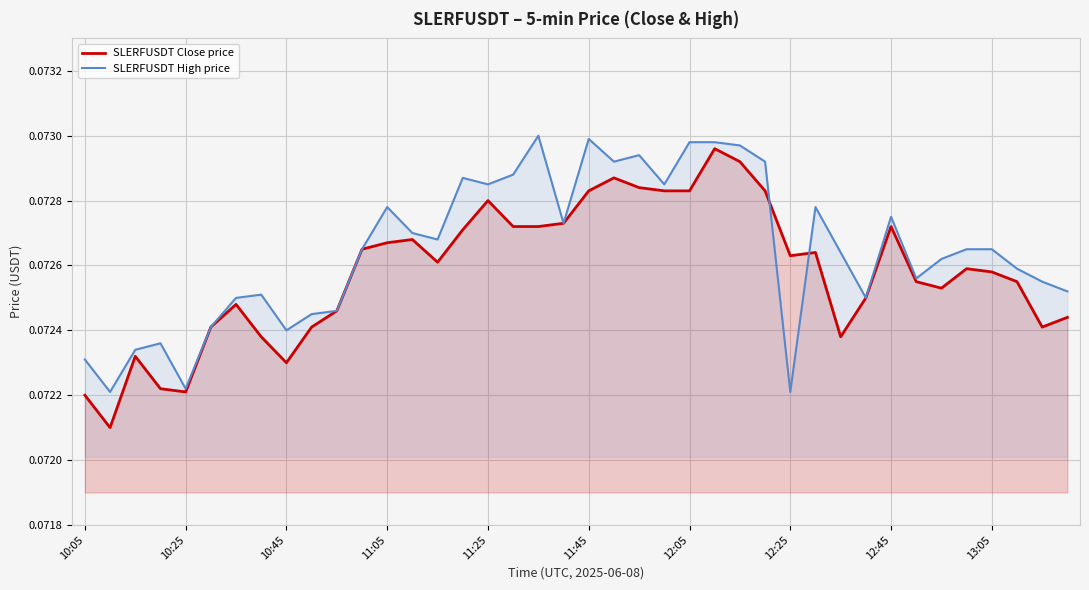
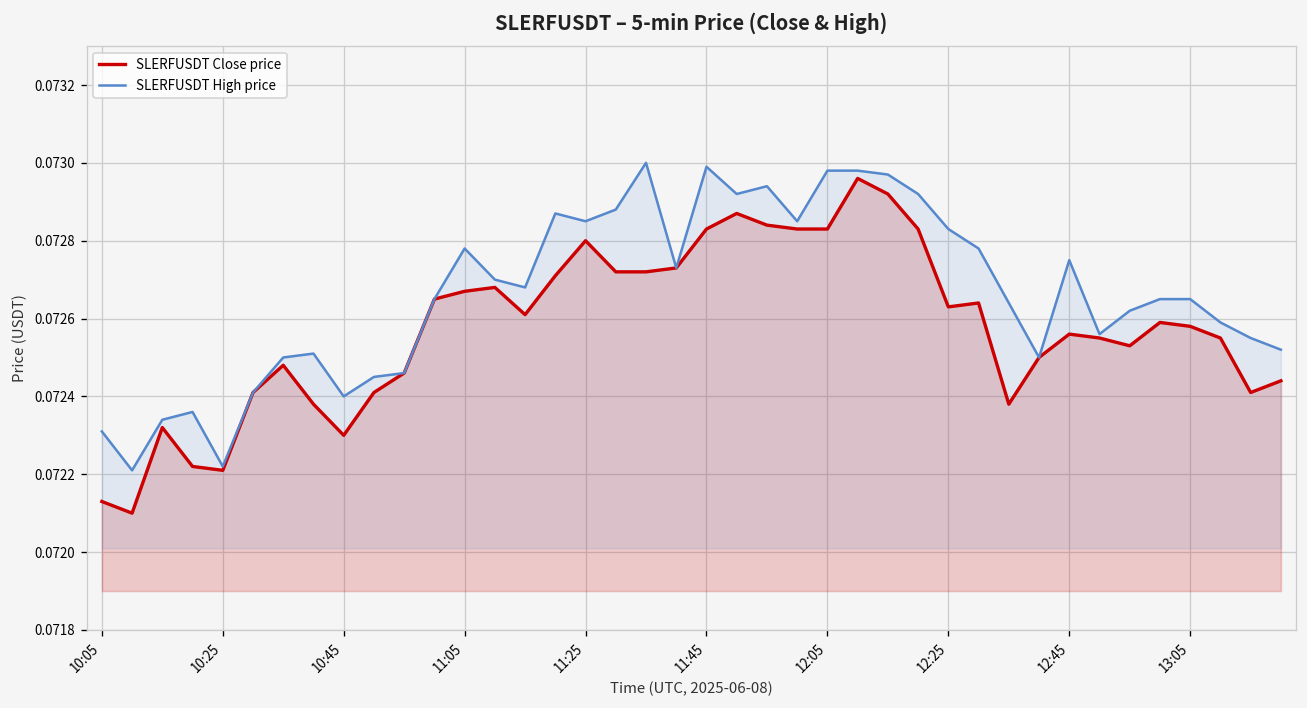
  {
    "SLERFUSDT Close price": {
-     "10:05": 0.07220,
+     "10:05": 0.07213,
      "10:25": 0.07221,
      "10:45": 0.07230,
      "11:05": 0.07267,
      "11:25": 0.07280,
      "11:45": 0.07283,
      "12:05": 0.07283,
      "12:25": 0.07263,
-     "12:45": 0.07272,
+     "12:45": 0.07256,
      "13:05": 0.07258
    },
    "SLERFUSDT High price": {
      "10:05": 0.07231,
      "10:25": 0.07222,
      "10:45": 0.07240,
      "11:05": 0.07278,
      "11:25": 0.07285,
      "11:45": 0.07299,
      "12:05": 0.07298,
-     "12:25": 0.07221,
+     "12:25": 0.07283,
      "12:45": 0.07275,
      "13:05": 0.07265
    }
  }
